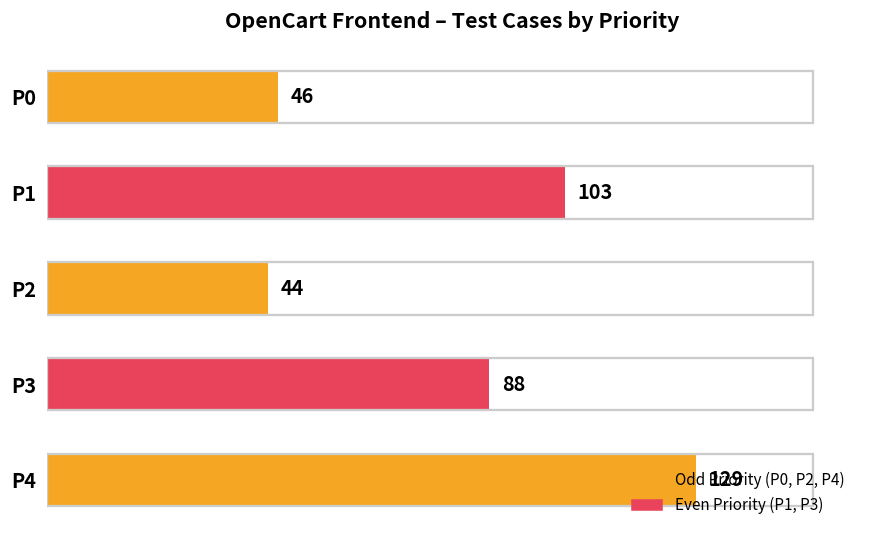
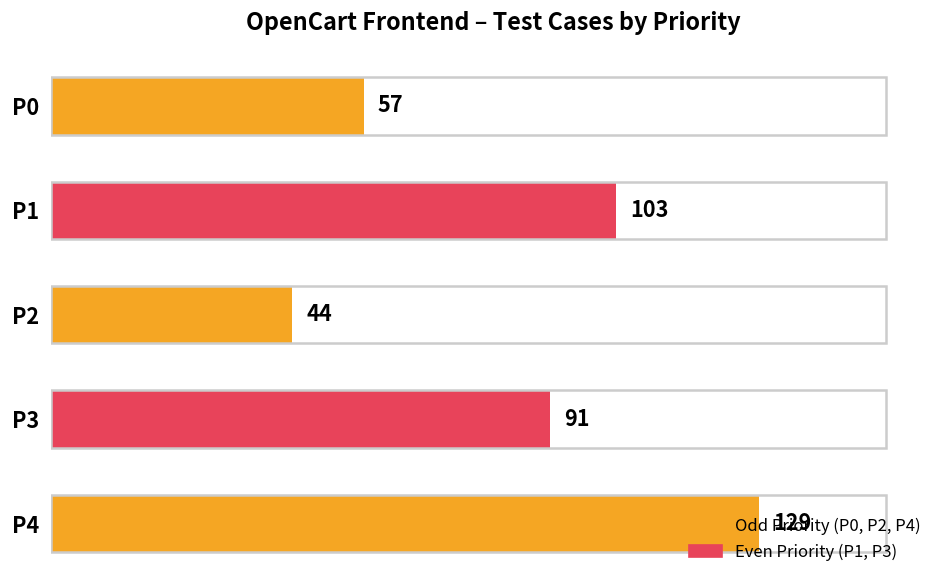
  {
-   "P0": 46,
+   "P0": 57,
    "P1": 103,
    "P2": 44,
-   "P3": 88,
+   "P3": 91,
    "P4": 129
  }
